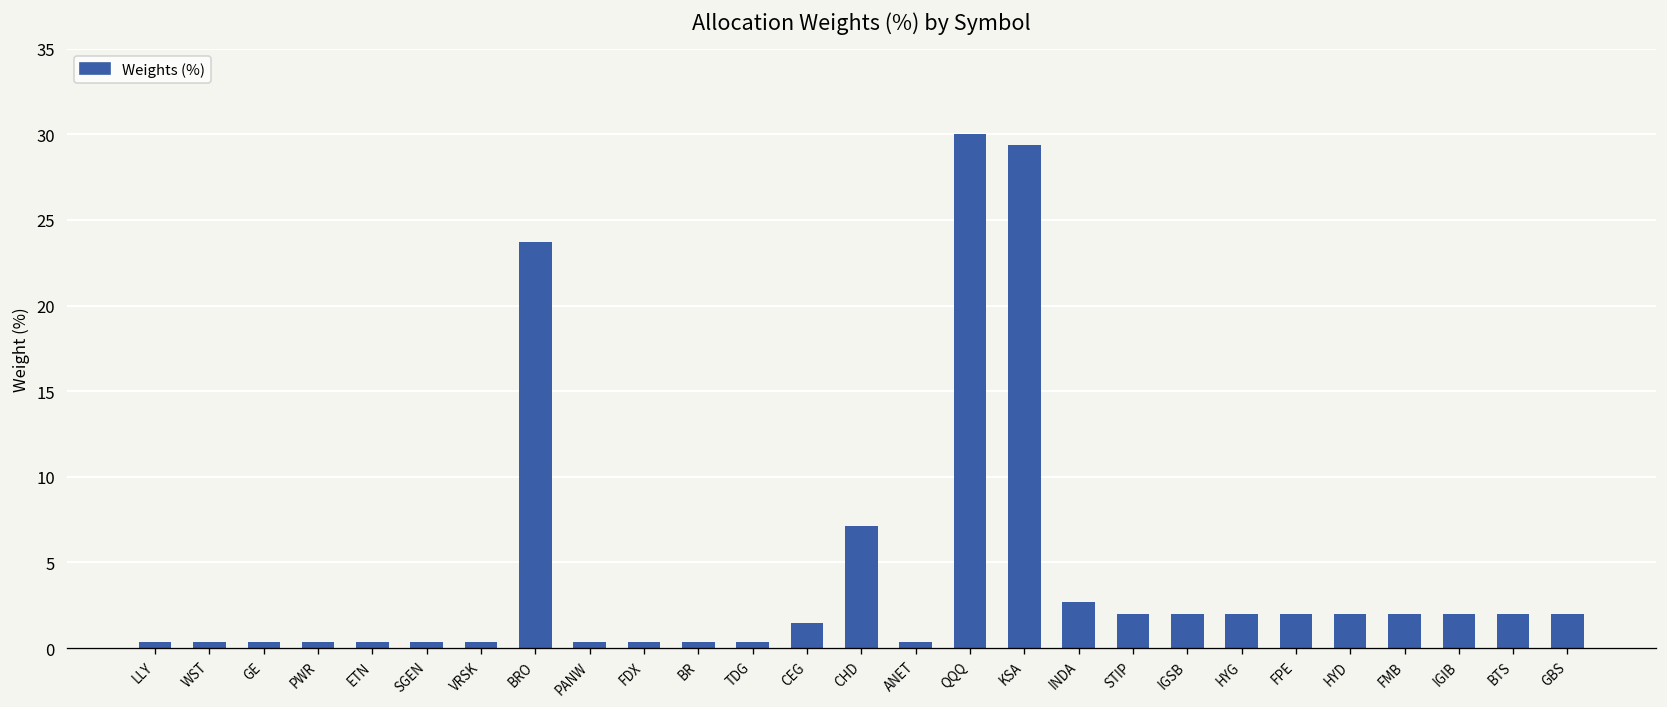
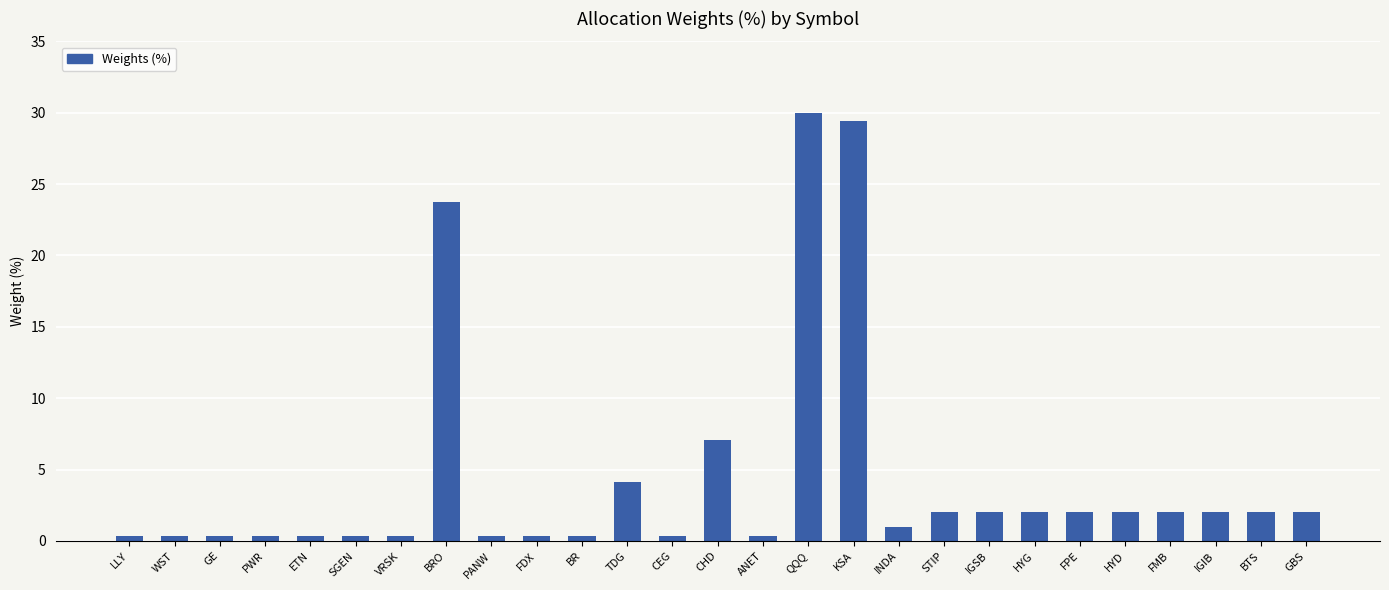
  {
    "LLY": 0.3,
    "WST": 0.3,
    "GE": 0.3,
    "PWR": 0.3,
    "ETN": 0.3,
    "SGEN": 0.3,
    "VRSK": 0.3,
    "BRO": 23.7,
    "PANW": 0.3,
    "FDX": 0.3,
    "BR": 0.3,
-   "TDG": 0.3,
-   "CEG": 1.5,
+   "TDG": 4.1,
+   "CEG": 0.3,
    "CHD": 7.1,
    "ANET": 0.3,
    "QQQ": 30.0,
    "KSA": 29.4,
-   "INDA": 2.7,
+   "INDA": 1.0,
    "STIP": 2.0,
    "IGSB": 2.0,
    "HYG": 2.0,
    "FPE": 2.0,
    "HYD": 2.0,
    "FMB": 2.0,
    "IGIB": 2.0,
    "BTS": 2.0,
    "GBS": 2.0
  }
